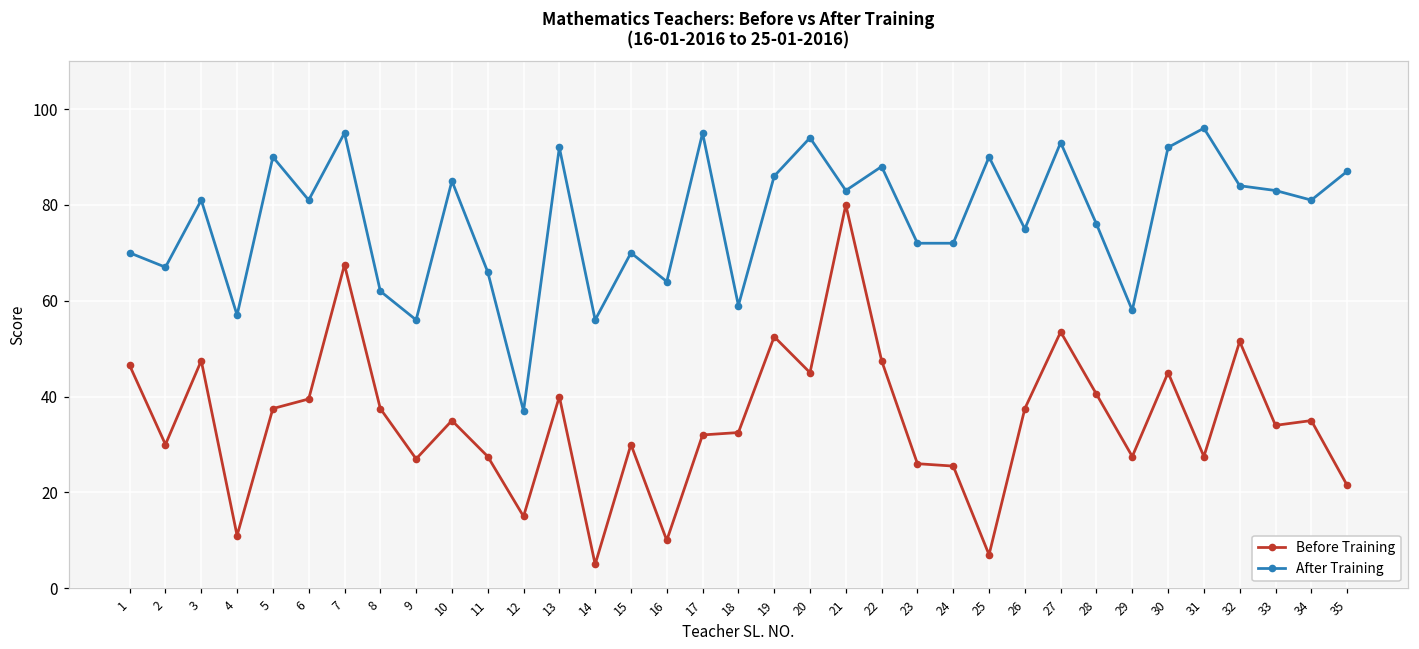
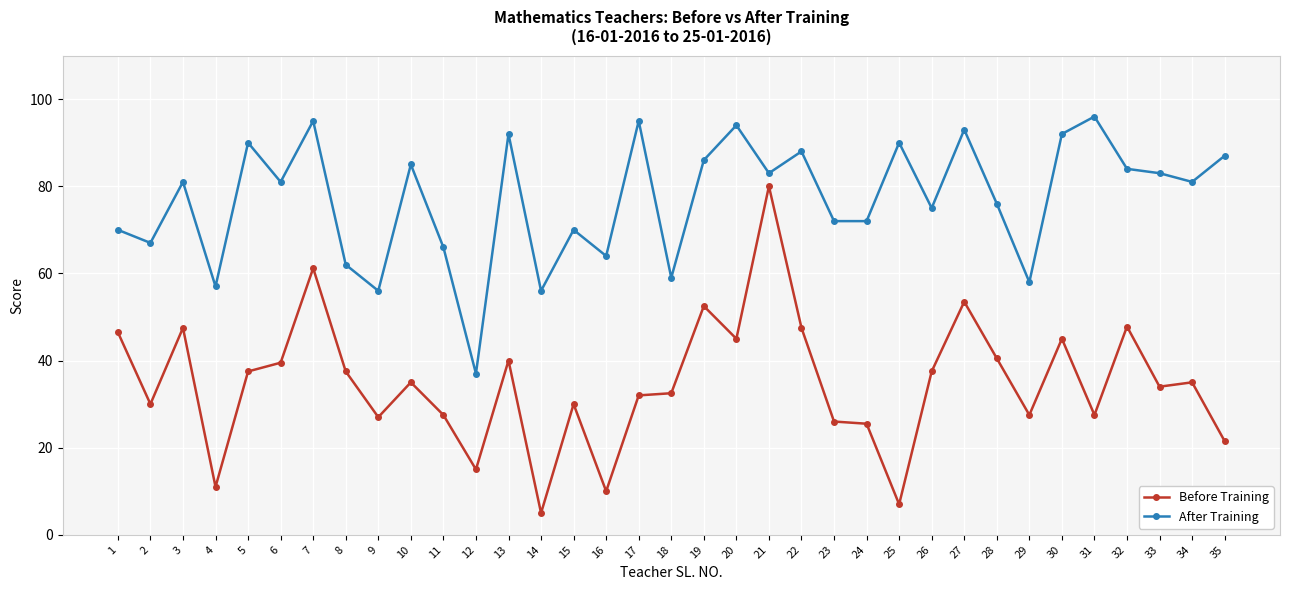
  {
    "Before Training": {
      "1": 47,
      "2": 30,
      "3": 48,
      "4": 11,
      "5": 38,
      "6": 40,
-     "7": 68,
+     "7": 61,
      "8": 38,
      "9": 27,
      "10": 35,
      "11": 28,
      "12": 15,
      "13": 40,
      "14": 5,
      "15": 30,
      "16": 10,
      "17": 32,
      "18": 33,
      "19": 53,
      "20": 45,
      "21": 80,
      "22": 48,
      "23": 26,
      "24": 26,
      "25": 7,
      "26": 38,
      "27": 54,
      "28": 41,
      "29": 28,
      "30": 45,
      "31": 28,
-     "32": 52,
+     "32": 48,
      "33": 34,
      "34": 35,
      "35": 22
    },
    "After Training": {
      "1": 70,
      "2": 67,
      "3": 81,
      "4": 57,
      "5": 90,
      "6": 81,
      "7": 95,
      "8": 62,
      "9": 56,
      "10": 85,
      "11": 66,
      "12": 37,
      "13": 92,
      "14": 56,
      "15": 70,
      "16": 64,
      "17": 95,
      "18": 59,
      "19": 86,
      "20": 94,
      "21": 83,
      "22": 88,
      "23": 72,
      "24": 72,
      "25": 90,
      "26": 75,
      "27": 93,
      "28": 76,
      "29": 58,
      "30": 92,
      "31": 96,
      "32": 84,
      "33": 83,
      "34": 81,
      "35": 87
    }
  }
